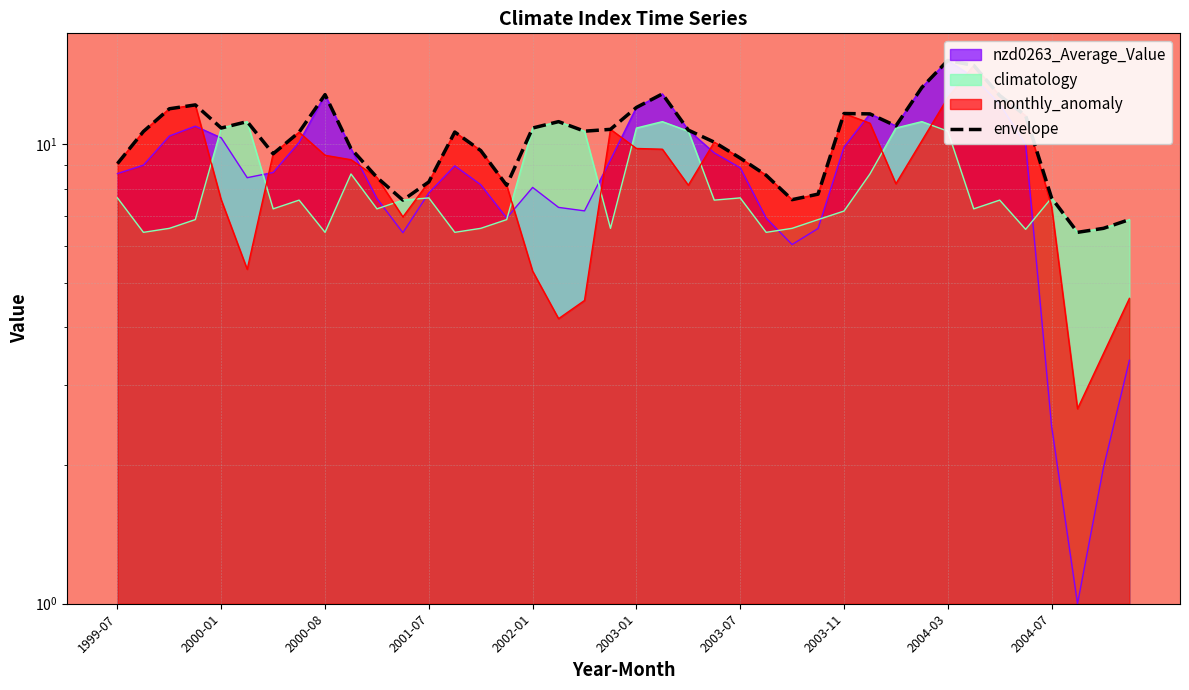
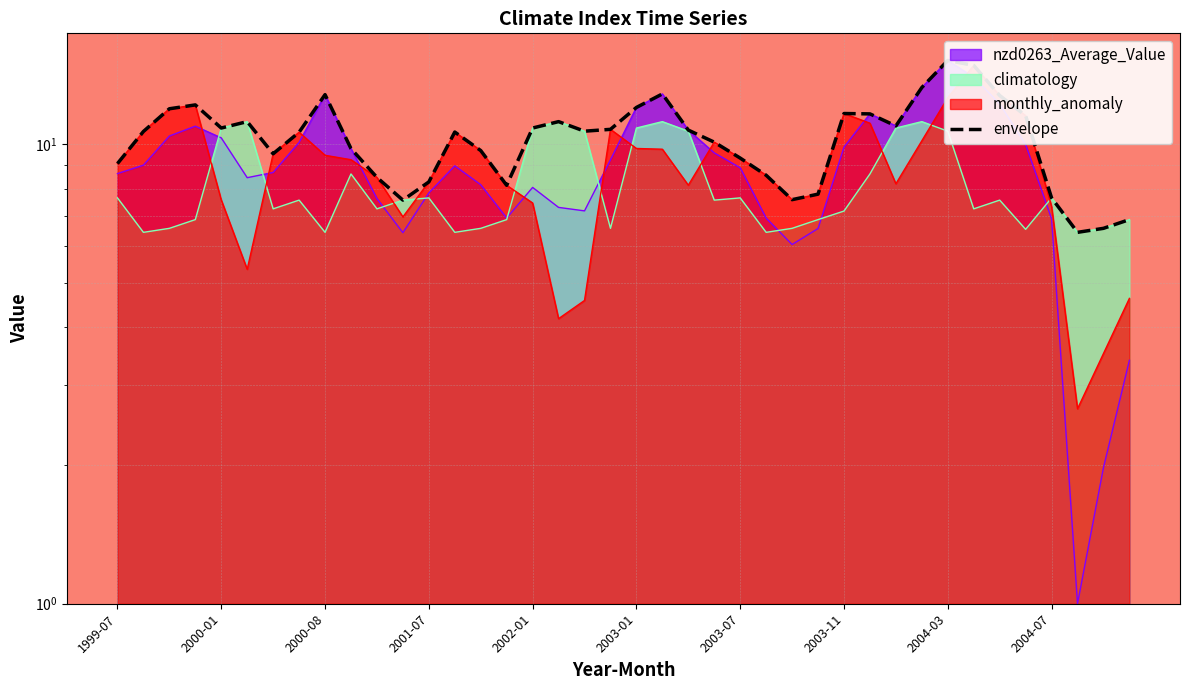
  {
    "nzd0263_Average_Value": {
      "1999-07": 8.6,
      "2000-01": 10.3,
      "2001-07": 7.8,
      "2002-01": 8.1,
      "2003-07": 8.9,
      "2003-11": 9.9,
-     "2004-07": 2.4
+     "2004-07": 6.9
    },
    "climatology": {
      "1999-07": 7.6,
      "2000-08": 6.4,
      "2001-07": 7.6,
      "2003-01": 10.9,
      "2003-07": 7.6,
      "2003-11": 7.2
    },
    "monthly_anomaly": {
      "2000-01": 7.6,
      "2000-08": 9.5,
-     "2002-01": 5.3,
+     "2002-01": 7.5,
      "2003-01": 9.8,
      "2004-07": 7.3
    }
  }
